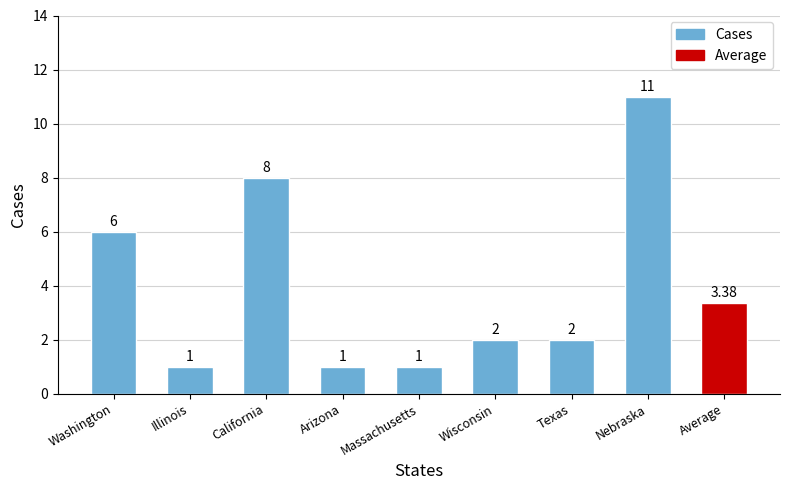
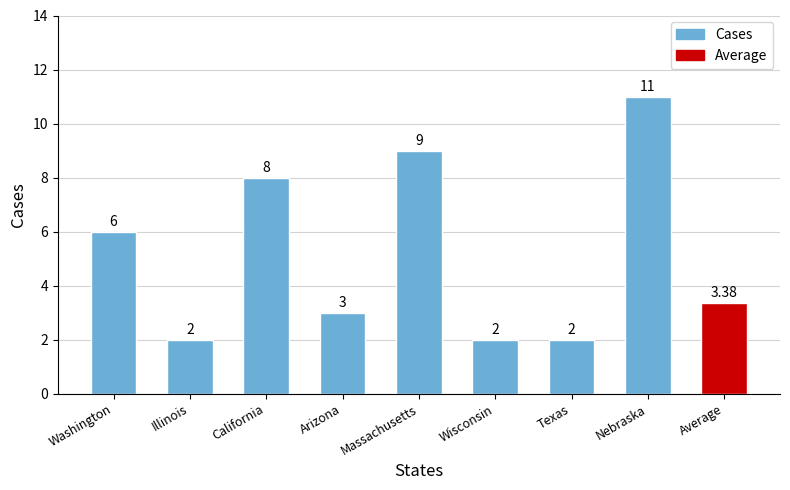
  {
    "Cases": {
      "Washington": 6,
-     "Illinois": 1,
+     "Illinois": 2,
      "California": 8,
-     "Arizona": 1,
-     "Massachusetts": 1,
+     "Arizona": 3,
+     "Massachusetts": 9,
      "Wisconsin": 2,
      "Texas": 2,
      "Nebraska": 11
    },
    "Average": {
      "Average": 3.38
    }
  }
